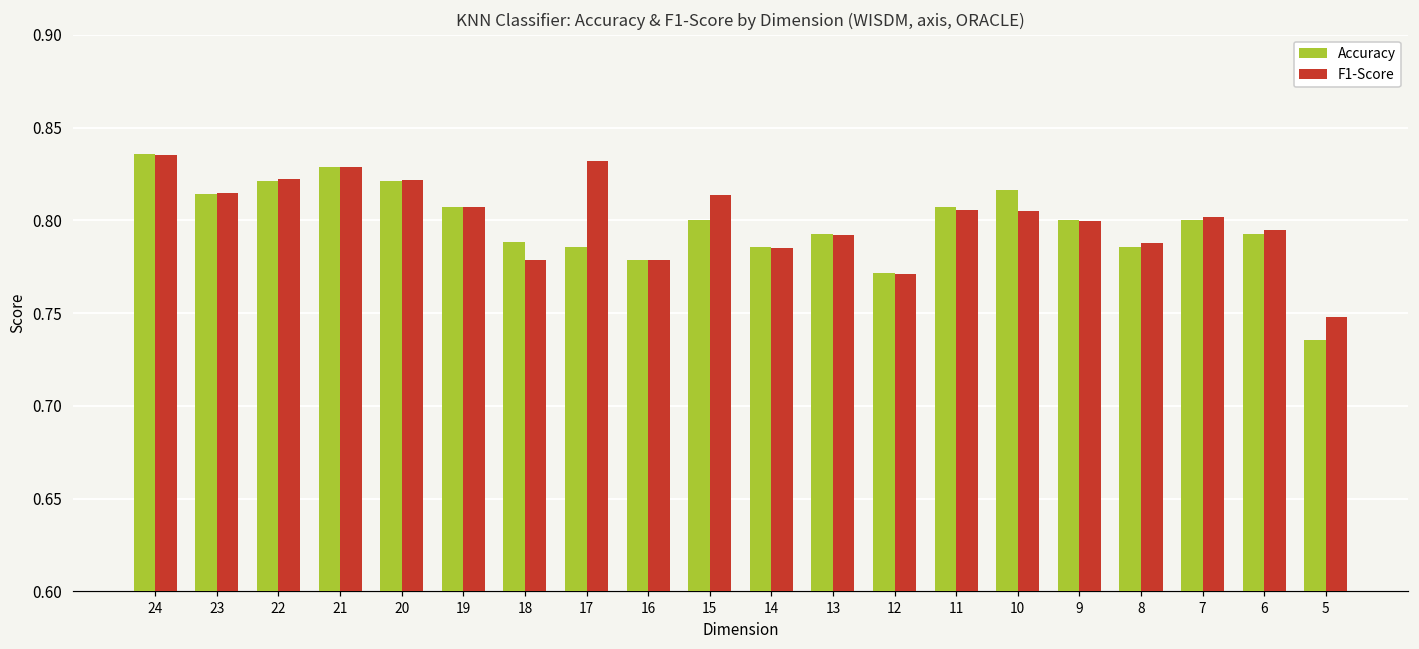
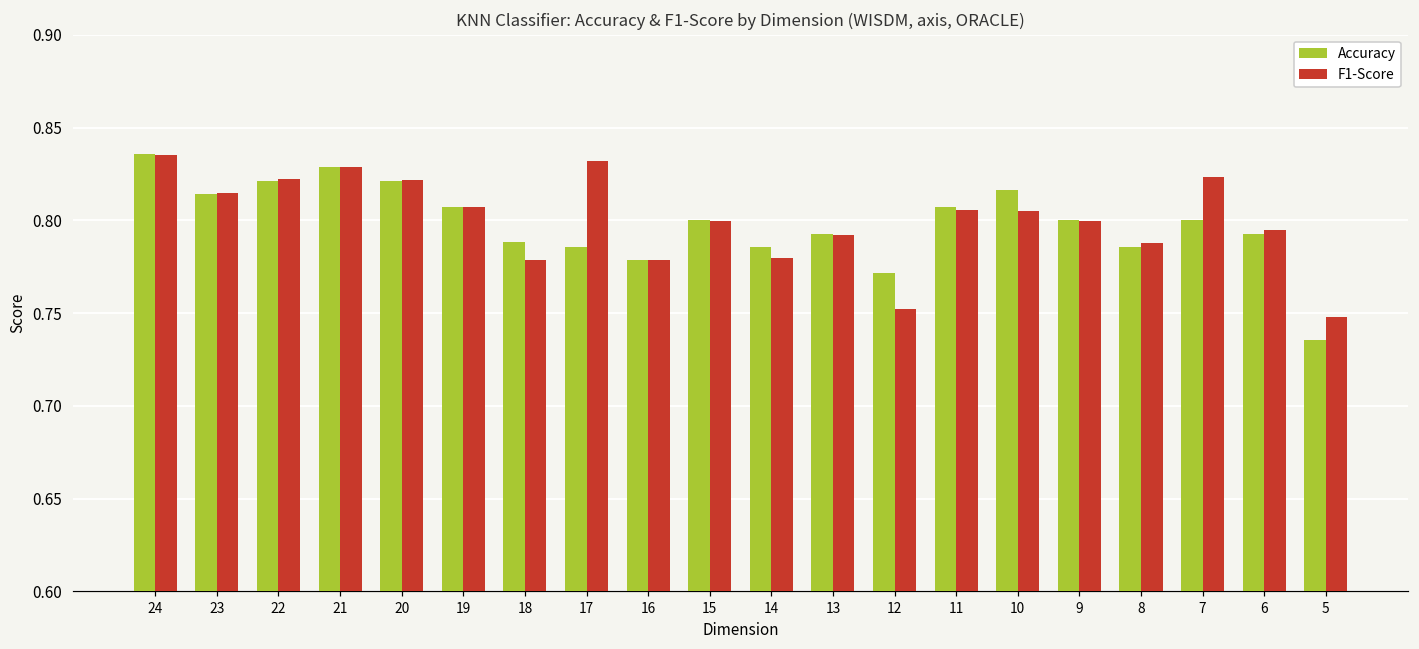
  {
    "Accuracy": {
      "24": 0.836,
      "23": 0.814,
      "22": 0.821,
      "21": 0.829,
      "20": 0.821,
      "19": 0.807,
      "18": 0.789,
      "17": 0.786,
      "16": 0.779,
      "15": 0.800,
      "14": 0.786,
      "13": 0.793,
      "12": 0.771,
      "11": 0.807,
      "10": 0.816,
      "9": 0.800,
      "8": 0.786,
      "7": 0.800,
      "6": 0.793,
      "5": 0.736
    },
    "F1-Score": {
      "24": 0.835,
      "23": 0.814,
      "22": 0.822,
      "21": 0.829,
      "20": 0.822,
      "19": 0.807,
      "18": 0.778,
      "17": 0.832,
      "16": 0.778,
-     "15": 0.814,
-     "14": 0.785,
+     "15": 0.800,
+     "14": 0.780,
      "13": 0.792,
-     "12": 0.771,
+     "12": 0.752,
      "11": 0.806,
      "10": 0.805,
      "9": 0.800,
      "8": 0.788,
-     "7": 0.802,
+     "7": 0.823,
      "6": 0.795,
      "5": 0.748
    }
  }
